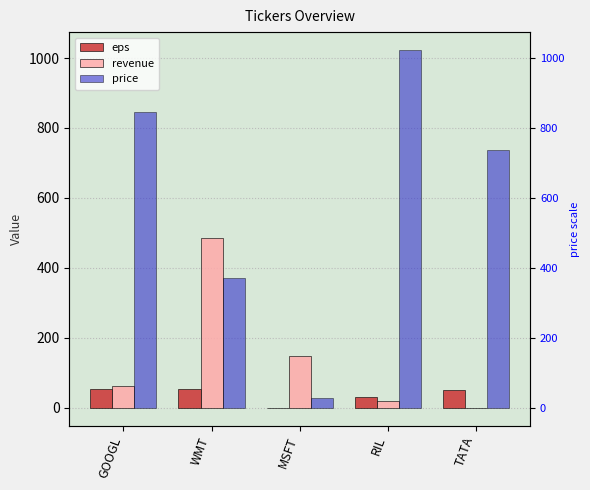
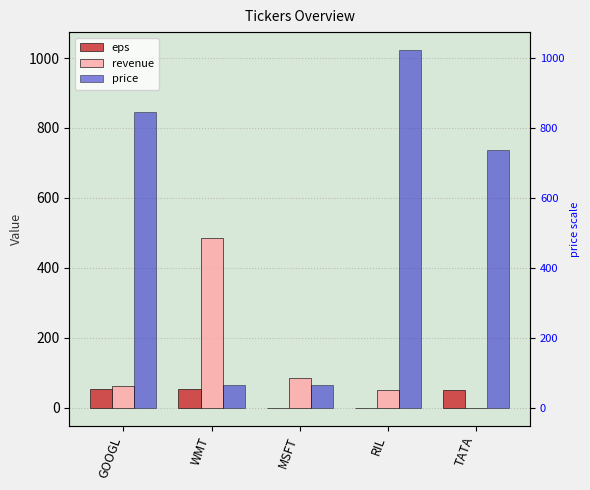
  {
    "eps": {
      "GOOGL": 50,
      "WMT": 50,
-     "RIL": 30,
+     "RIL": 0,
      "TATA": 50
    },
    "revenue": {
      "GOOGL": 60,
      "WMT": 480,
-     "MSFT": 150,
-     "RIL": 20
+     "MSFT": 90,
+     "RIL": 50
    },
    "price": {
      "GOOGL": 850,
-     "WMT": 370,
-     "MSFT": 30,
+     "WMT": 70,
+     "MSFT": 60,
      "RIL": 1020,
      "TATA": 740
    }
  }
